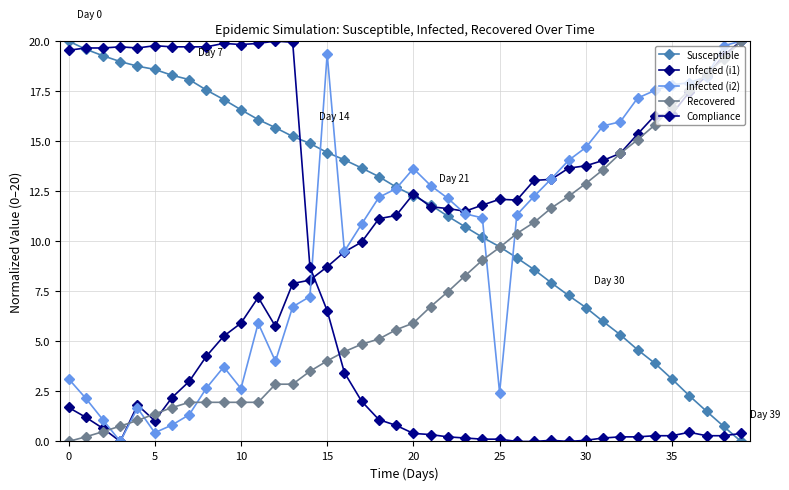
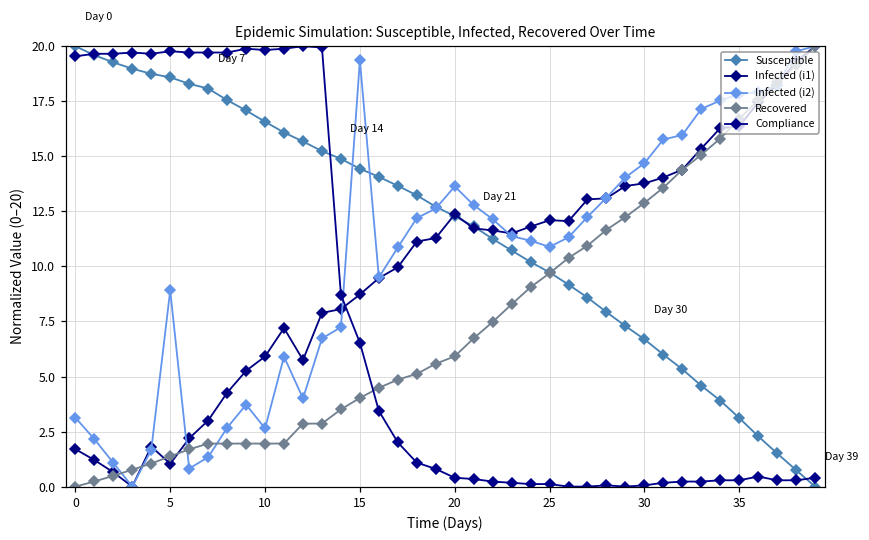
  {
    "Infected (i2)": {
      "0": 3.1,
-     "5": 0.4,
+     "5": 8.9,
      "10": 2.6,
      "15": 19.4,
      "20": 13.6,
-     "25": 2.4,
+     "25": 10.9,
      "30": 14.7
    }
  }
